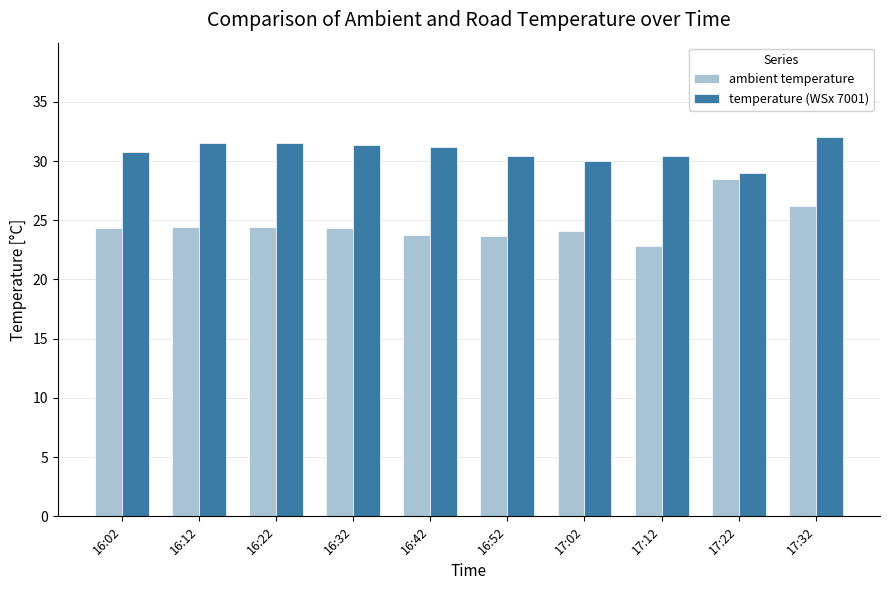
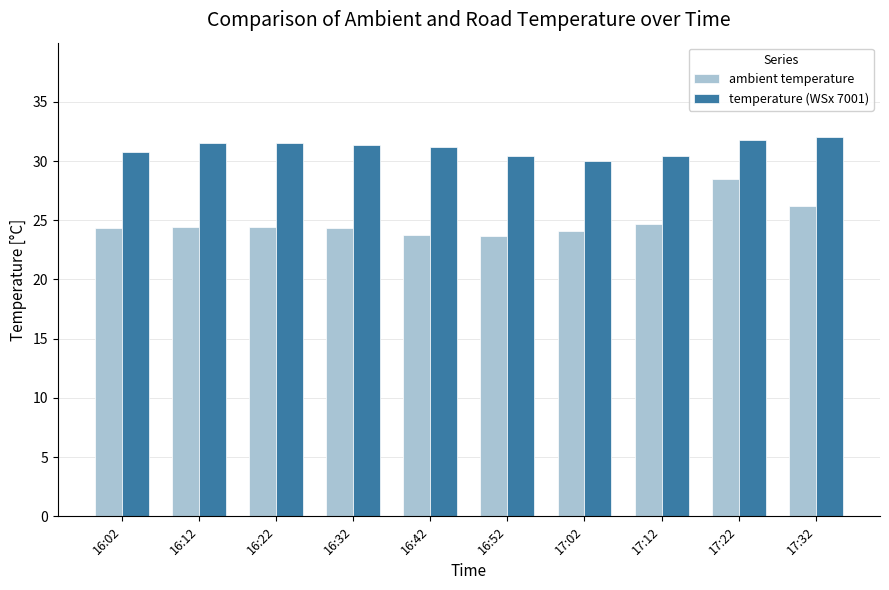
  {
    "ambient temperature": {
      "16:02": 24.3,
      "16:12": 24.4,
      "16:22": 24.4,
      "16:32": 24.3,
      "16:42": 23.8,
      "16:52": 23.7,
      "17:02": 24.1,
-     "17:12": 22.9,
+     "17:12": 24.7,
      "17:22": 28.4,
      "17:32": 26.2
    },
    "temperature (WSx 7001)": {
      "16:02": 30.8,
      "16:12": 31.5,
      "16:22": 31.5,
      "16:32": 31.4,
      "16:42": 31.2,
      "16:52": 30.4,
      "17:02": 30.0,
      "17:12": 30.4,
-     "17:22": 29.0,
+     "17:22": 31.8,
      "17:32": 32.0
    }
  }
